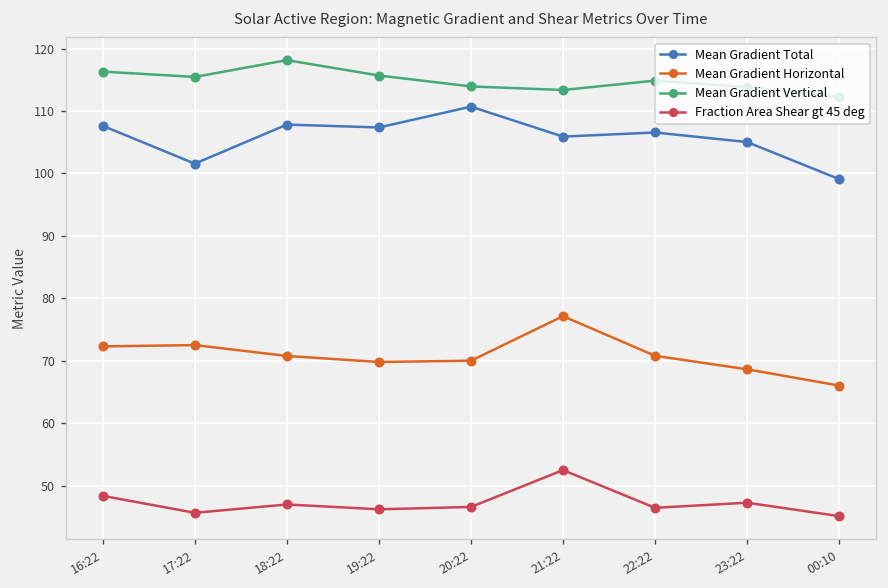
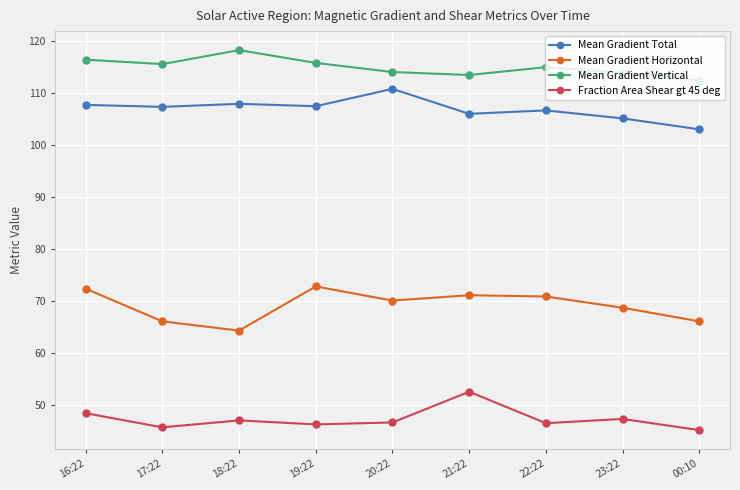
  {
    "Mean Gradient Total": {
      "16:22": 108,
-     "17:22": 102,
+     "17:22": 107,
      "18:22": 108,
      "19:22": 107,
      "20:22": 111,
      "21:22": 106,
      "22:22": 107,
      "23:22": 105,
-     "00:10": 99
+     "00:10": 103
    },
    "Mean Gradient Horizontal": {
      "16:22": 72,
-     "17:22": 73,
-     "18:22": 71,
-     "19:22": 70,
+     "17:22": 66,
+     "18:22": 64,
+     "19:22": 73,
      "20:22": 70,
-     "21:22": 77,
+     "21:22": 71,
      "22:22": 71,
      "23:22": 69,
      "00:10": 66
    },
    "Mean Gradient Vertical": {
      "16:22": 116,
      "17:22": 115,
      "18:22": 118,
      "19:22": 116,
      "20:22": 114,
      "21:22": 113
    },
    "Fraction Area Shear gt 45 deg": {
      "16:22": 48,
      "17:22": 46,
      "18:22": 47,
      "19:22": 46,
      "20:22": 47,
      "21:22": 52,
      "22:22": 46,
      "23:22": 47,
      "00:10": 45
    }
  }
